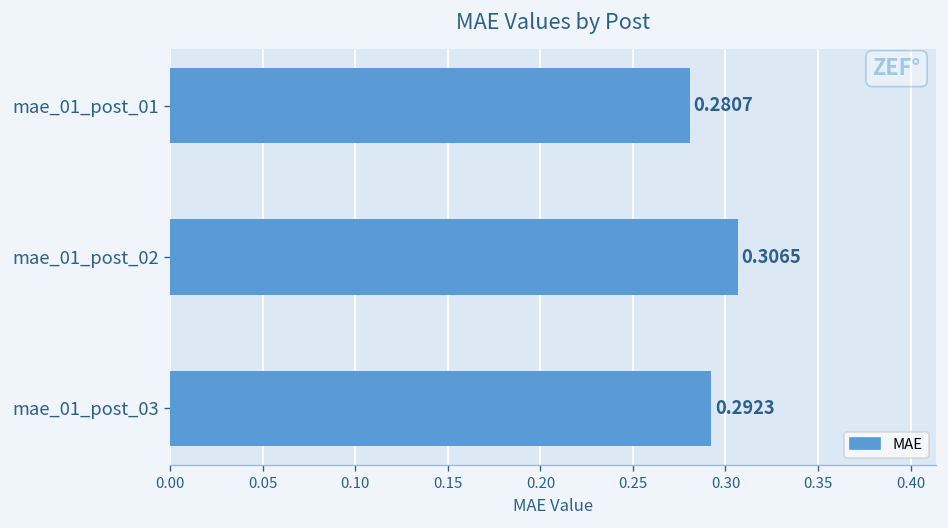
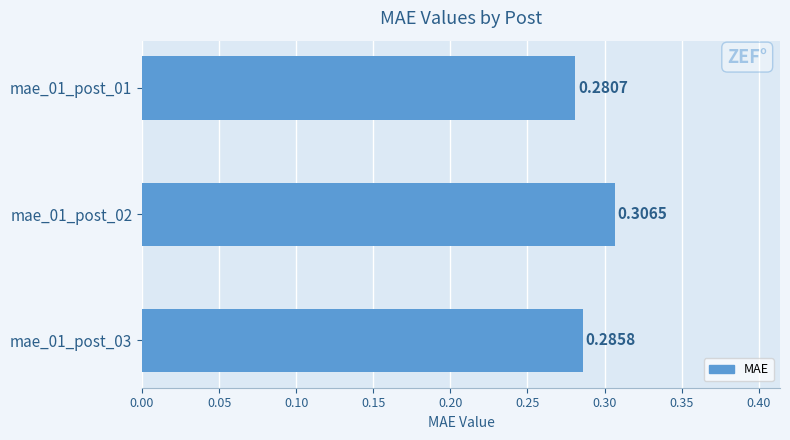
  {
    "mae_01_post_01": 0.2807,
    "mae_01_post_02": 0.3065,
-   "mae_01_post_03": 0.2923
+   "mae_01_post_03": 0.2858
  }
